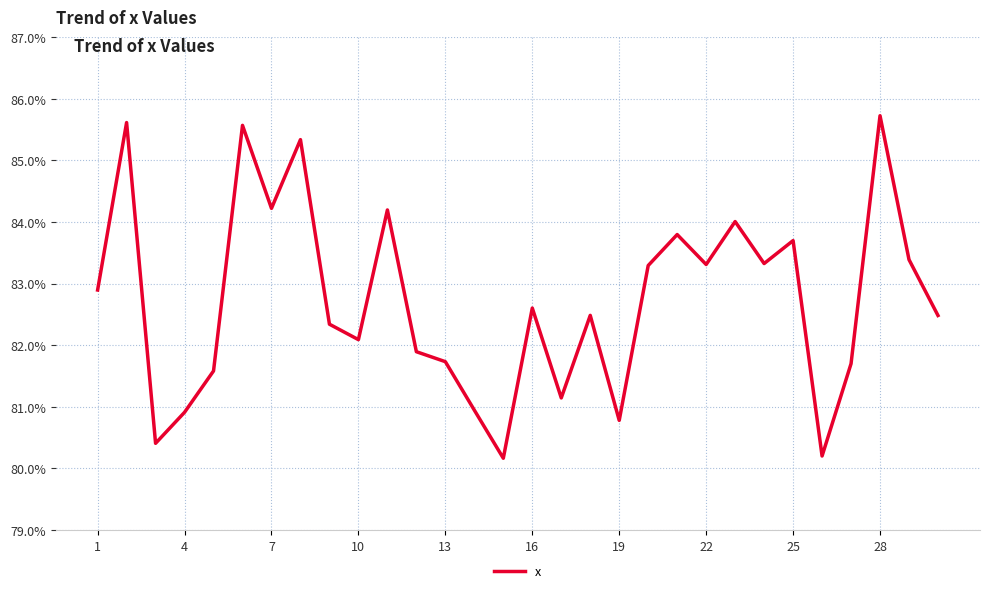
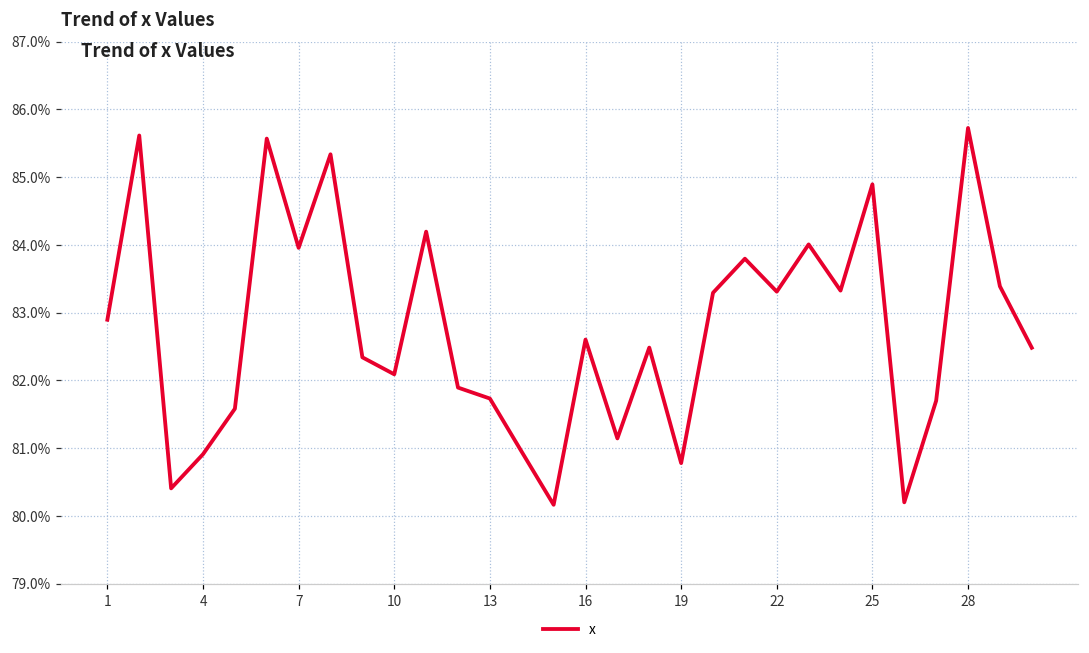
  {
    "1": "82.9%",
    "4": "80.9%",
-   "7": "84.2%",
+   "7": "84.0%",
    "10": "82.1%",
    "13": "81.7%",
    "16": "82.6%",
    "19": "80.8%",
    "22": "83.3%",
-   "25": "83.7%",
+   "25": "84.9%",
    "28": "85.7%"
  }
